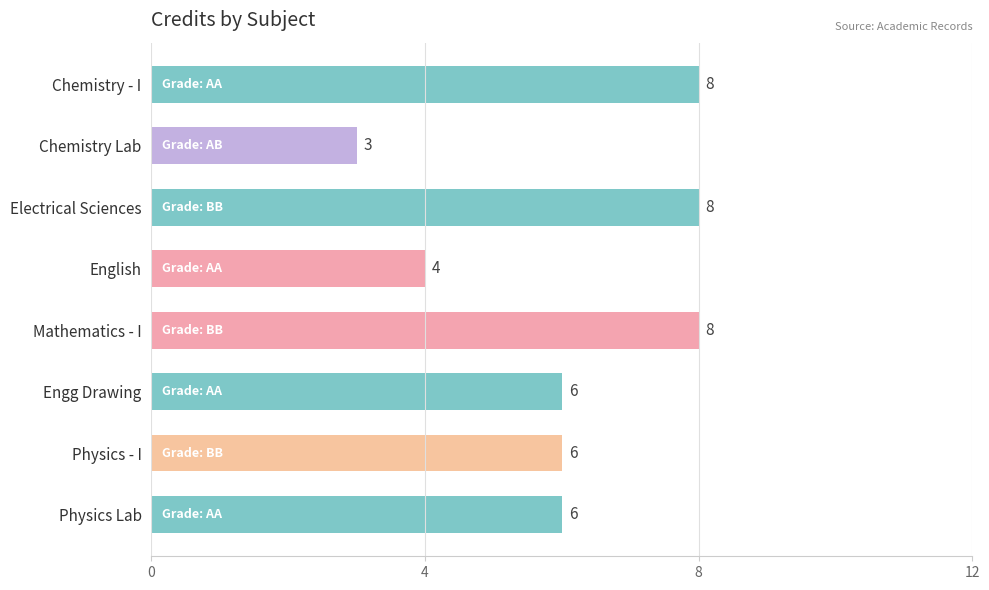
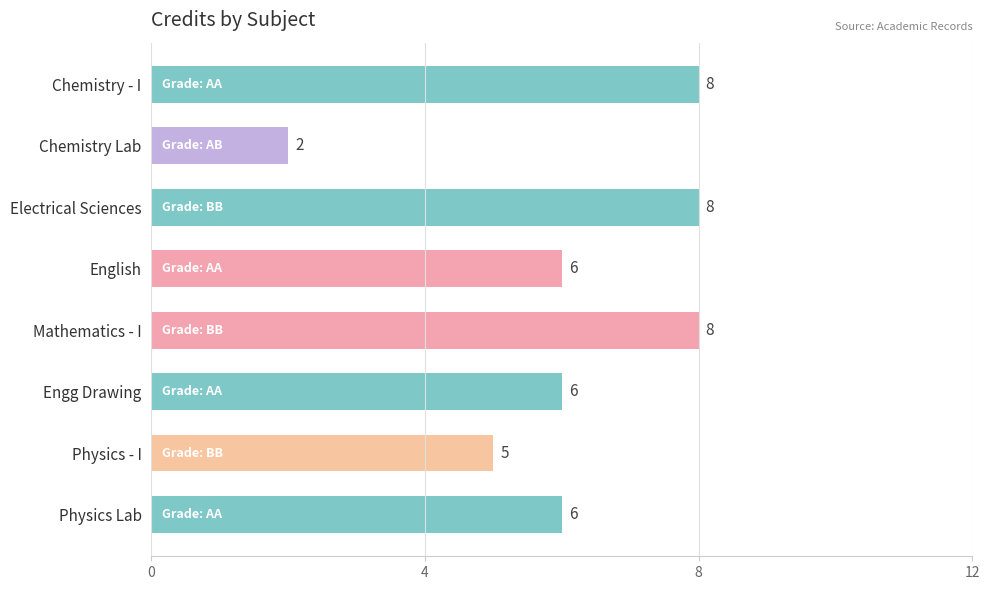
  {
    "Chemistry - I": 8,
-   "Chemistry Lab": 3,
+   "Chemistry Lab": 2,
    "Electrical Sciences": 8,
-   "English": 4,
+   "English": 6,
    "Mathematics - I": 8,
    "Engg Drawing": 6,
-   "Physics - I": 6,
+   "Physics - I": 5,
    "Physics Lab": 6
  }
